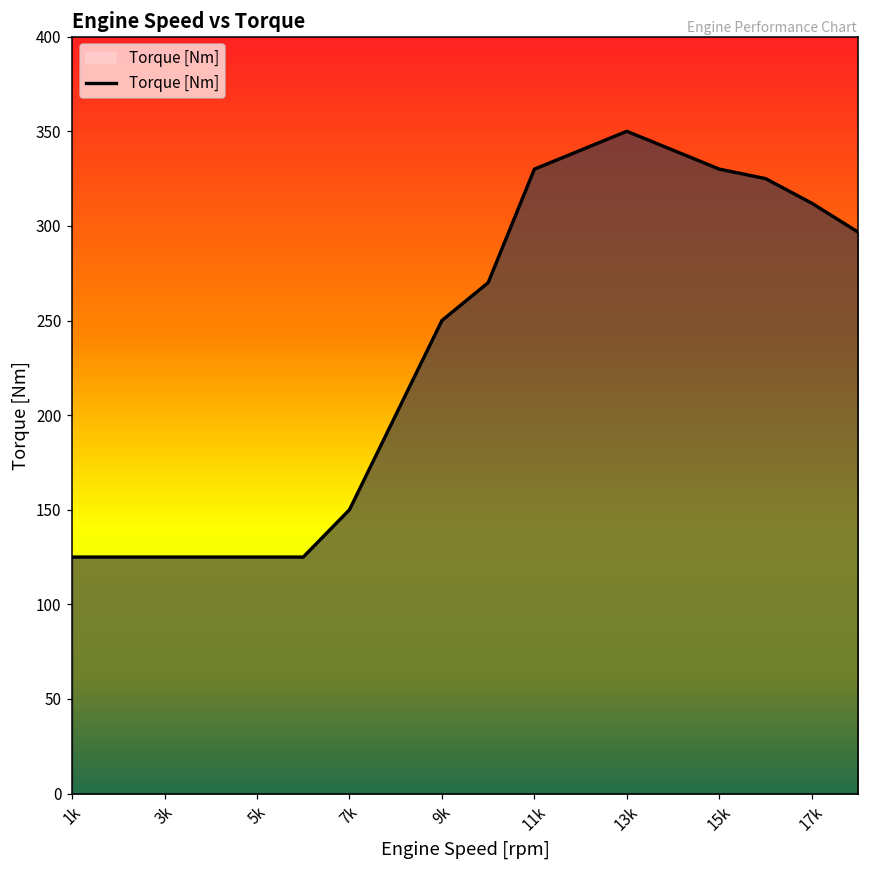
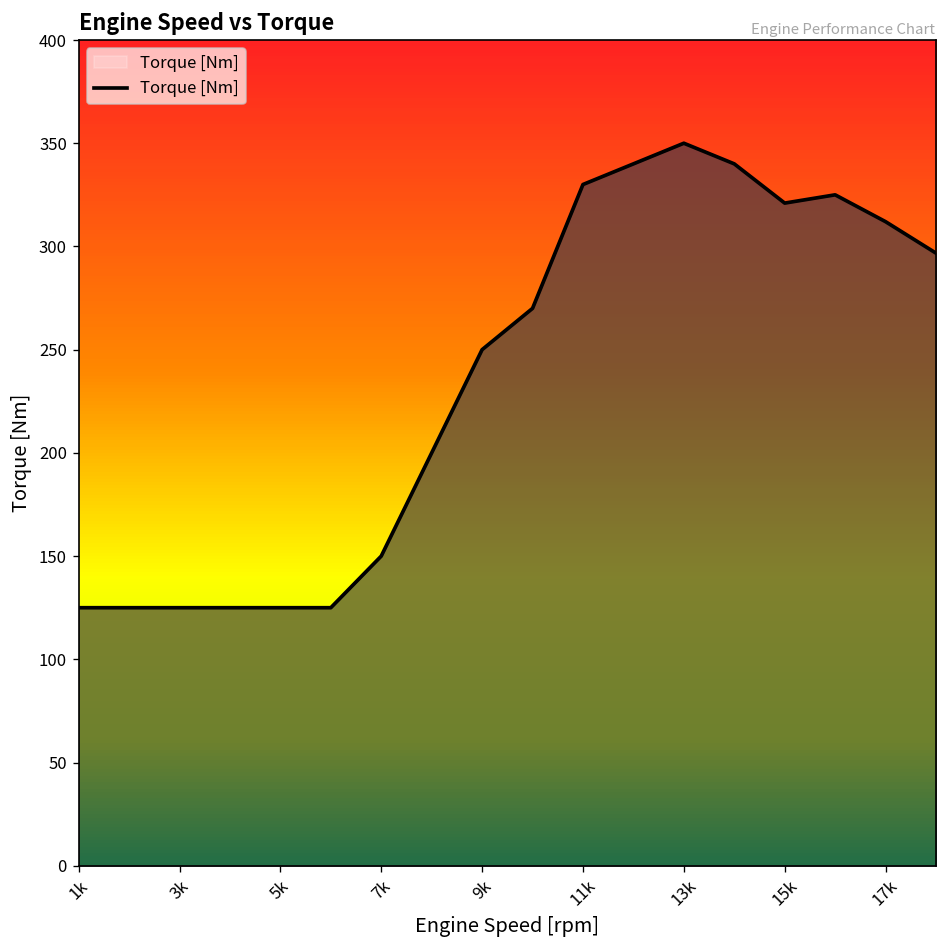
  {
    "1k": 125,
    "3k": 125,
    "5k": 125,
    "7k": 150,
    "9k": 250,
    "11k": 330,
    "13k": 350,
-   "15k": 330,
+   "15k": 321,
    "17k": 312
  }
